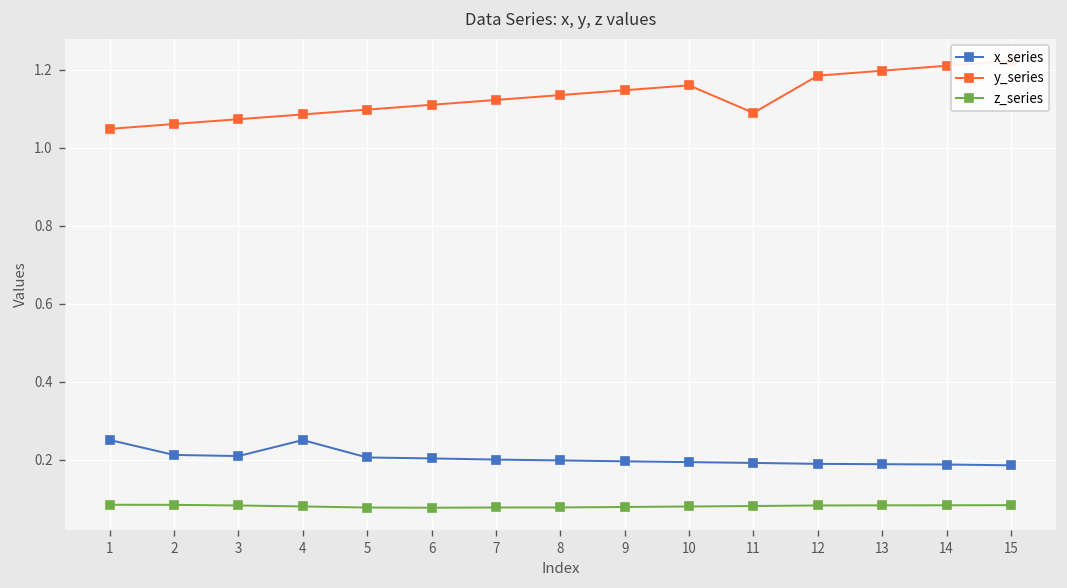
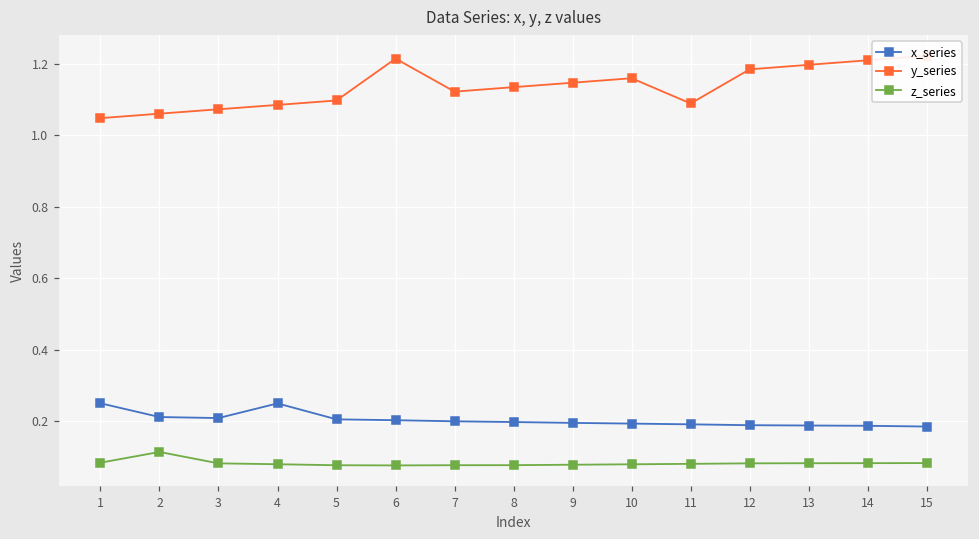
  {
    "x_series": {
      "1": 0.25,
      "2": 0.21,
      "3": 0.21,
      "4": 0.25,
      "5": 0.21,
      "6": 0.20,
      "7": 0.20,
      "8": 0.20,
      "9": 0.20,
      "10": 0.19,
      "11": 0.19,
      "12": 0.19,
      "13": 0.19,
      "14": 0.19,
      "15": 0.19
    },
    "y_series": {
      "1": 1.05,
      "2": 1.06,
      "3": 1.07,
      "4": 1.08,
      "5": 1.10,
-     "6": 1.11,
+     "6": 1.21,
      "7": 1.12,
      "8": 1.13,
      "9": 1.15,
      "10": 1.16,
      "11": 1.09,
      "12": 1.18,
      "13": 1.20,
      "14": 1.21
    },
    "z_series": {
      "1": 0.08,
-     "2": 0.08,
+     "2": 0.11,
      "3": 0.08,
      "4": 0.08,
      "5": 0.08,
      "6": 0.08,
      "7": 0.08,
      "8": 0.08,
      "9": 0.08,
      "10": 0.08,
      "11": 0.08,
      "12": 0.08,
      "13": 0.08,
      "14": 0.08,
      "15": 0.08
    }
  }
